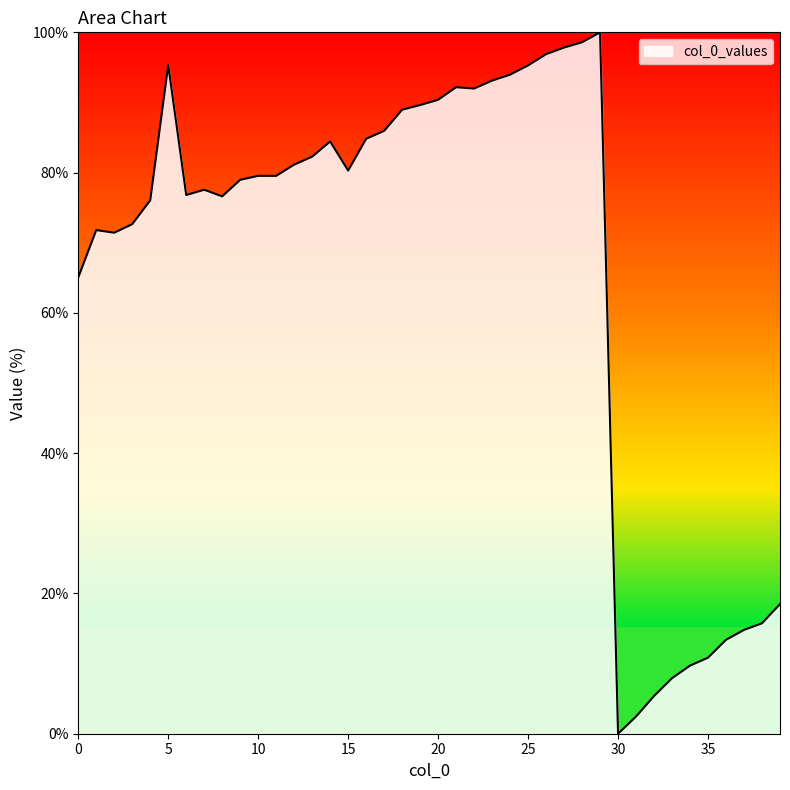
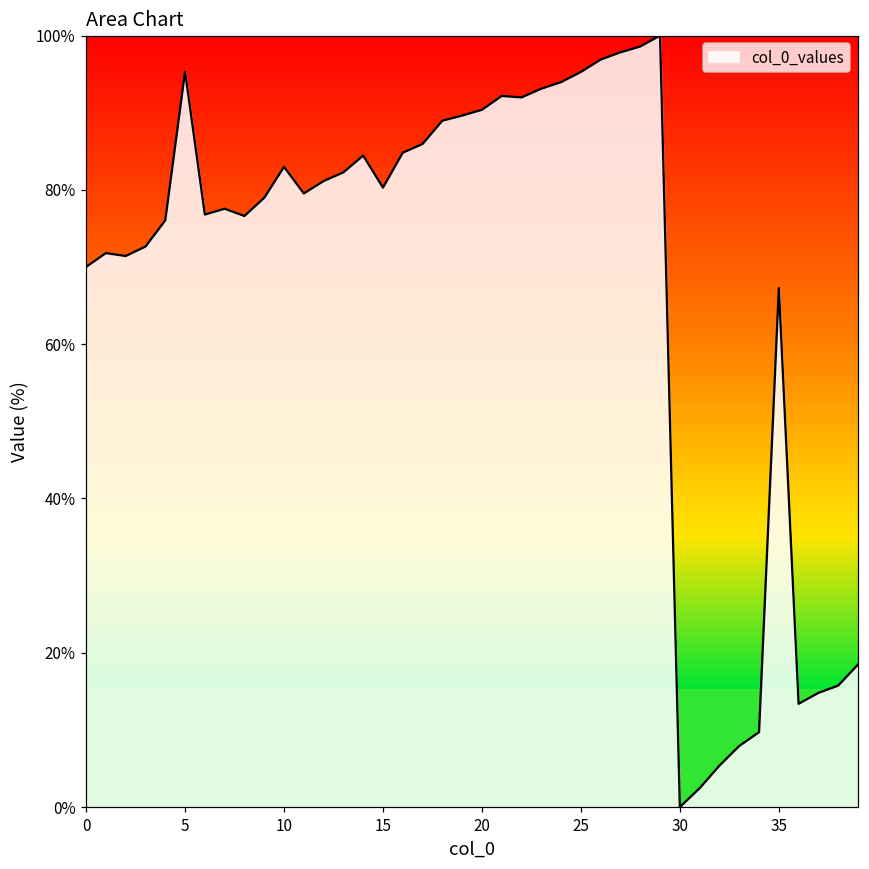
  {
-   "0": "65%",
+   "0": "70%",
    "5": "95%",
-   "10": "80%",
+   "10": "83%",
    "15": "80%",
    "20": "90%",
    "25": "95%",
    "30": "0%",
-   "35": "11%"
+   "35": "67%"
  }
